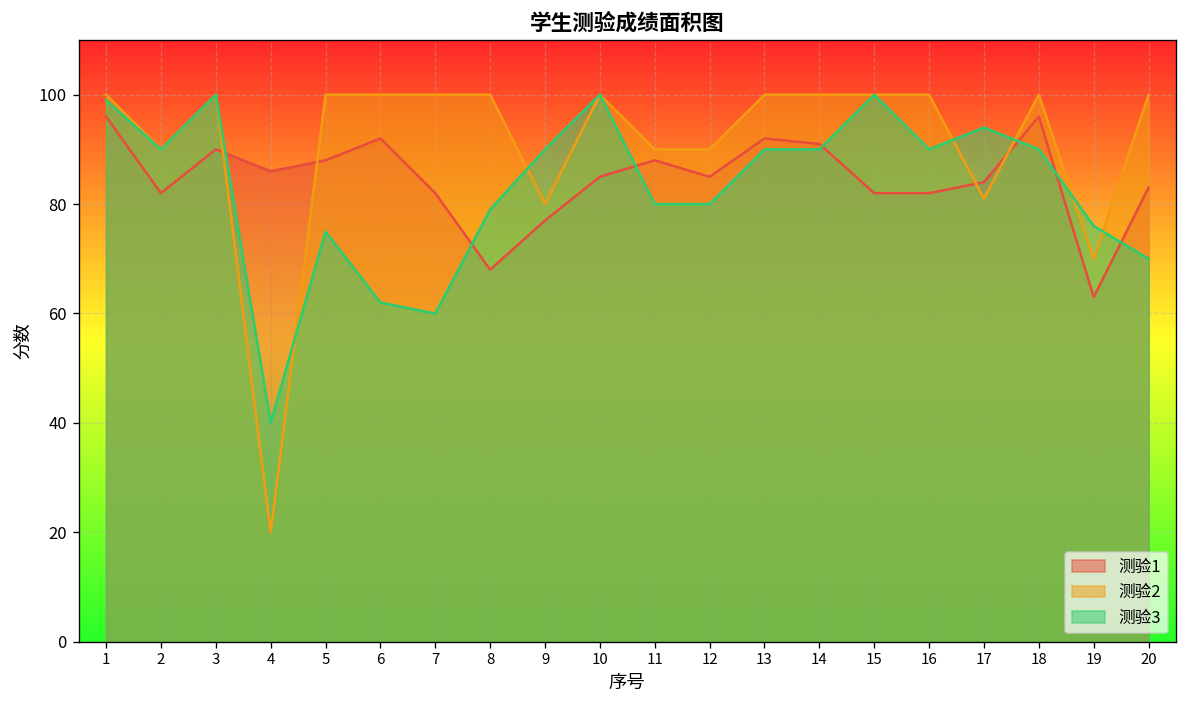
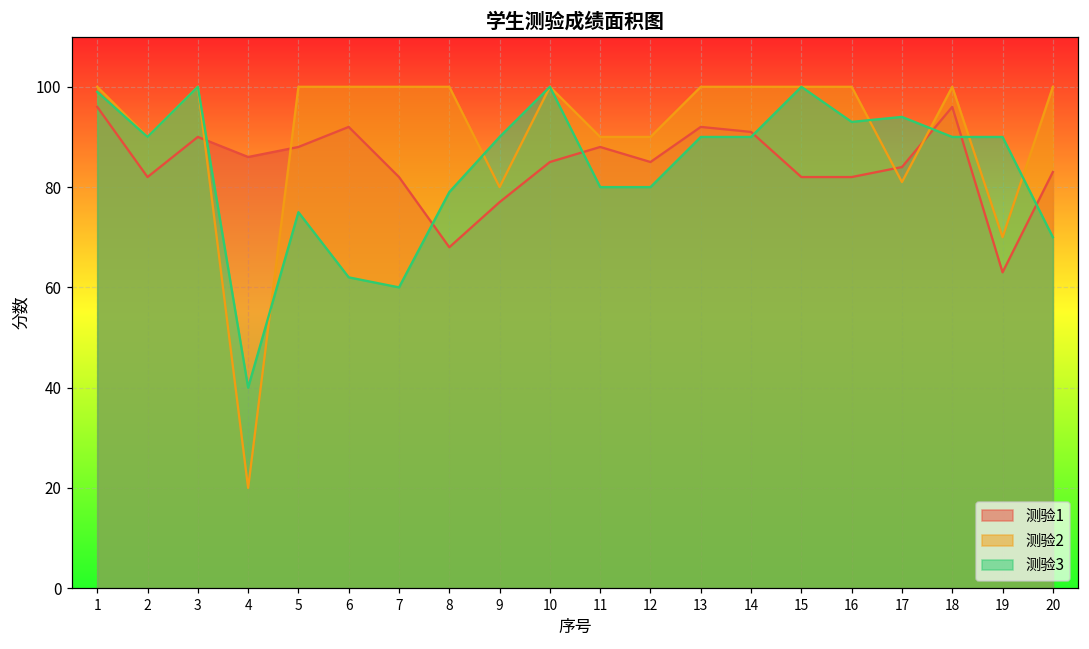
  {
    "测验1": {
      "1": 96,
      "2": 82,
      "3": 90,
      "4": 86,
      "5": 88,
      "6": 92,
      "7": 82,
      "8": 68,
      "9": 77,
      "10": 85,
      "11": 88,
      "12": 85,
      "13": 92,
      "14": 91,
      "15": 82,
      "16": 82,
      "17": 84,
      "18": 96,
      "19": 63,
      "20": 83
    },
    "测验2": {
      "1": 100,
      "4": 20,
      "5": 100,
      "6": 100,
      "7": 100,
      "8": 100,
      "9": 80,
      "11": 90,
      "12": 90,
      "13": 100,
      "14": 100,
      "16": 100,
      "17": 81,
      "18": 100,
      "19": 70,
      "20": 100
    },
    "测验3": {
      "1": 99,
      "4": 40,
      "5": 75,
      "6": 62,
      "7": 60,
      "8": 79,
      "9": 90,
      "11": 80,
      "12": 80,
      "13": 90,
      "14": 90,
-     "16": 90,
+     "16": 93,
      "17": 94,
      "18": 90,
-     "19": 76,
+     "19": 90,
      "20": 70
    }
  }
